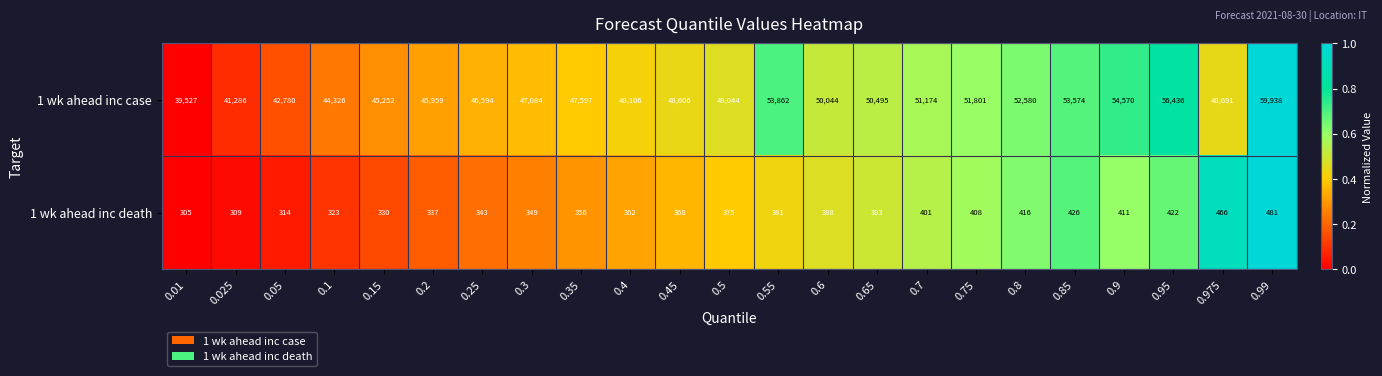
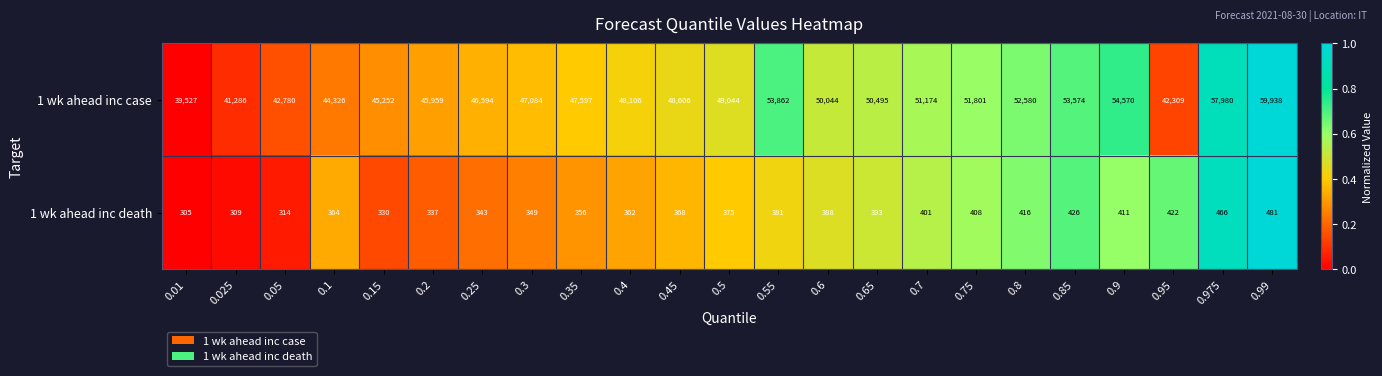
  {
    "1 wk ahead inc case": {
      "0.01": "39,527",
      "0.025": "41,286",
      "0.05": "42,780",
      "0.1": "44,326",
      "0.15": "45,252",
      "0.2": "45,959",
      "0.25": "46,594",
      "0.3": "47,084",
      "0.35": "47,597",
      "0.4": "48,106",
      "0.45": "48,606",
      "0.5": "49,044",
      "0.55": "53,862",
      "0.6": "50,044",
      "0.65": "50,495",
      "0.7": "51,174",
      "0.75": "51,801",
      "0.8": "52,580",
      "0.85": "53,574",
      "0.9": "54,570",
-     "0.95": "56,436",
-     "0.975": "48,691",
+     "0.95": "42,309",
+     "0.975": "57,980",
      "0.99": "59,938"
    },
    "1 wk ahead inc death": {
      "0.01": "305",
      "0.025": "309",
      "0.05": "314",
-     "0.1": "323",
+     "0.1": "364",
      "0.15": "330",
      "0.2": "337",
      "0.25": "343",
      "0.3": "349",
      "0.35": "356",
      "0.4": "362",
      "0.45": "368",
      "0.5": "375",
      "0.55": "381",
      "0.6": "388",
      "0.65": "393",
      "0.7": "401",
      "0.75": "408",
      "0.8": "416",
      "0.85": "426",
      "0.9": "411",
      "0.95": "422",
      "0.975": "466",
      "0.99": "481"
    }
  }
